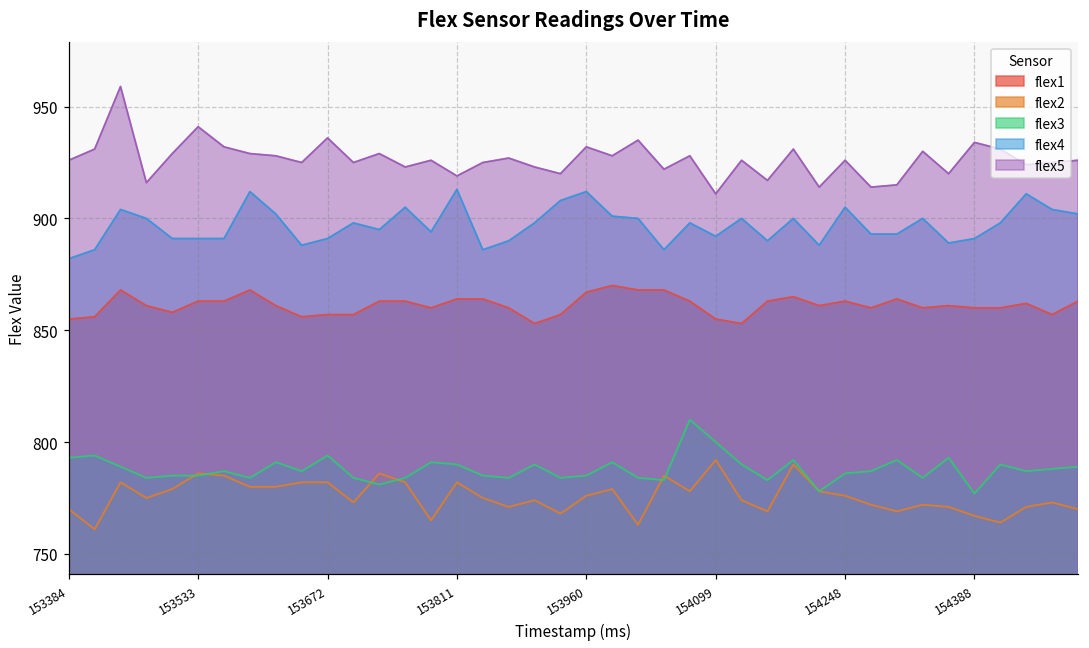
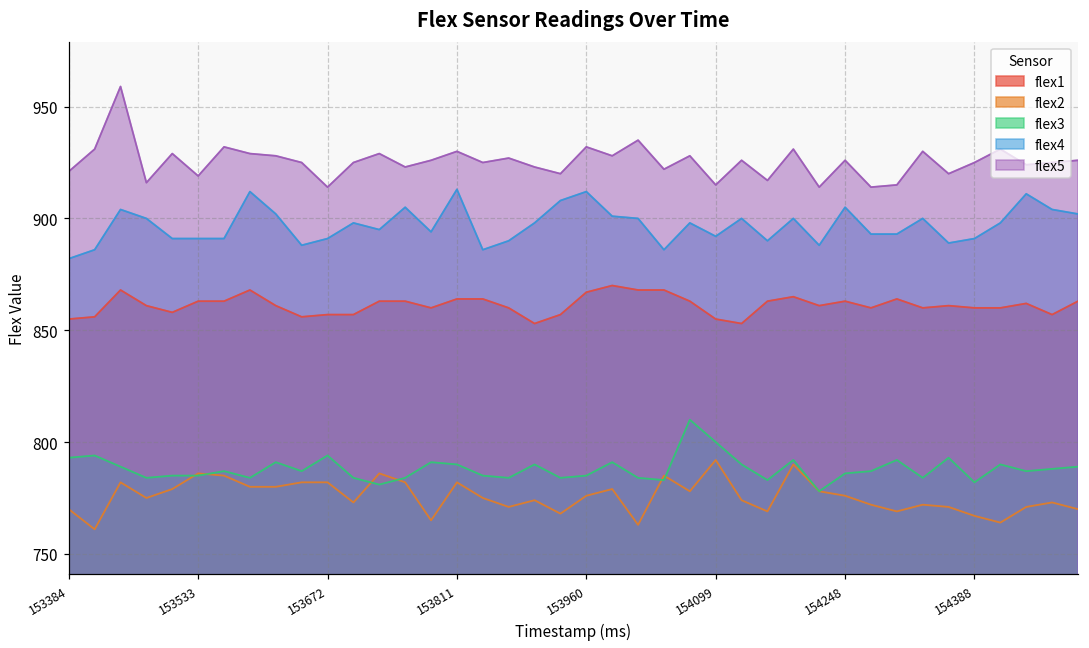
  {
    "flex3": {
      "153384": 793,
      "153672": 794,
      "153811": 790,
      "153960": 785,
      "154099": 800,
      "154248": 786,
-     "154388": 777
+     "154388": 782
    },
    "flex4": {
      "153384": 882,
      "153533": 891,
      "153672": 891,
      "153811": 913,
      "153960": 912,
      "154099": 892,
      "154248": 905,
      "154388": 891
    },
    "flex5": {
-     "153384": 926,
-     "153533": 941,
-     "153672": 936,
-     "153811": 919,
+     "153384": 921,
+     "153533": 919,
+     "153672": 914,
+     "153811": 930,
      "153960": 932,
-     "154099": 911,
+     "154099": 915,
      "154248": 926,
-     "154388": 934
+     "154388": 925
    }
  }
